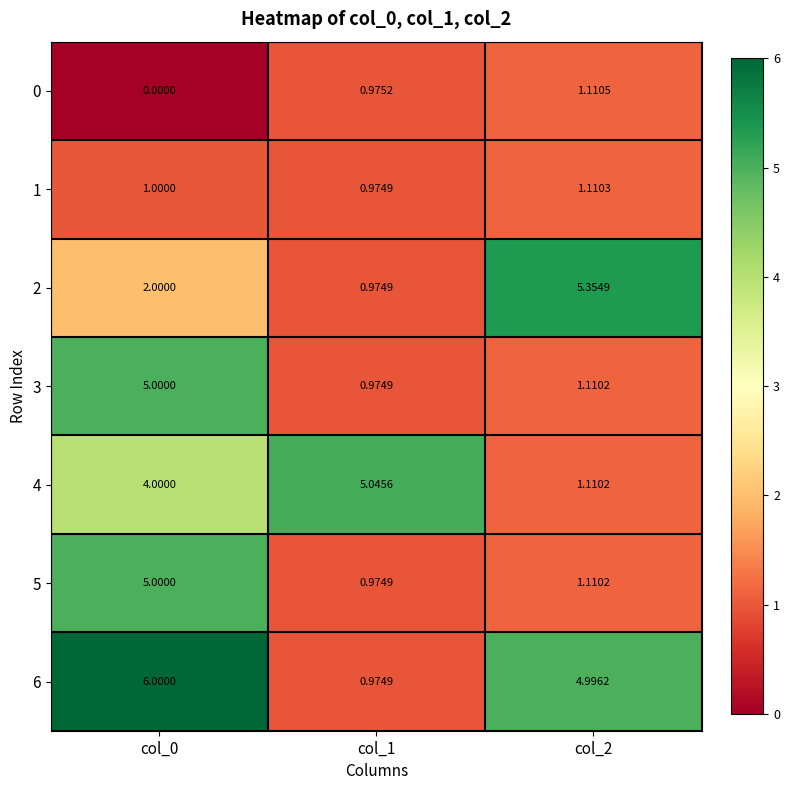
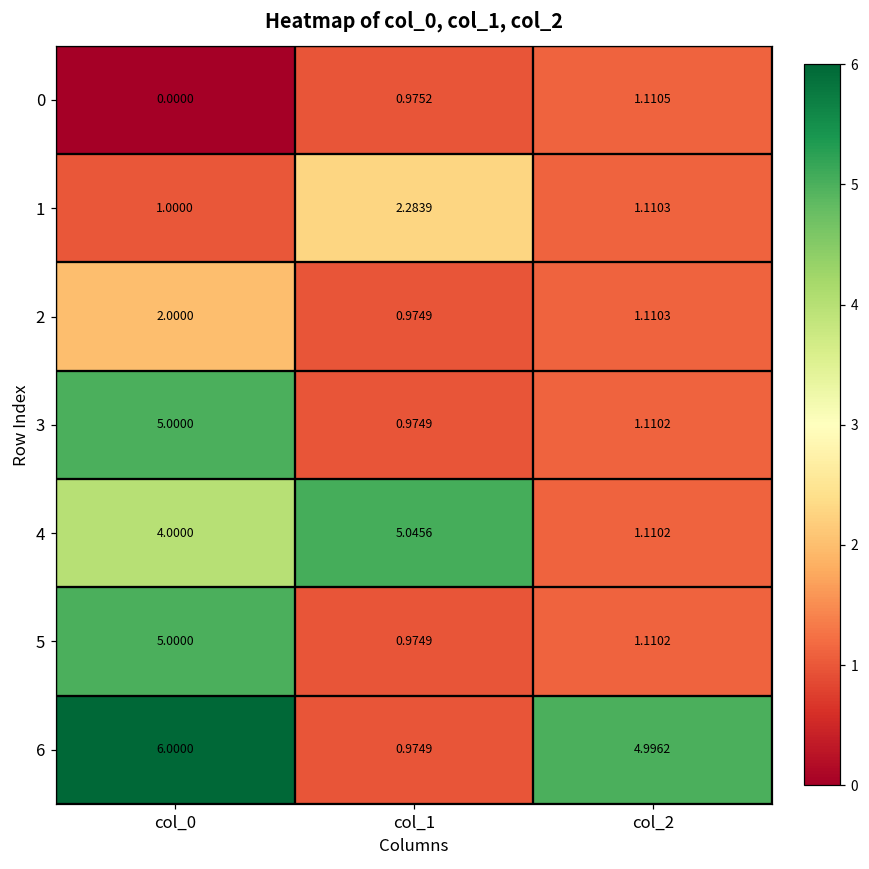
  {
    "0": {
      "col_0": 0.0000,
      "col_1": 0.9752,
      "col_2": 1.1105
    },
    "1": {
      "col_0": 1.0000,
-     "col_1": 0.9749,
+     "col_1": 2.2839,
      "col_2": 1.1103
    },
    "2": {
      "col_0": 2.0000,
      "col_1": 0.9749,
-     "col_2": 5.3549
+     "col_2": 1.1103
    },
    "3": {
      "col_0": 5.0000,
      "col_1": 0.9749,
      "col_2": 1.1102
    },
    "4": {
      "col_0": 4.0000,
      "col_1": 5.0456,
      "col_2": 1.1102
    },
    "5": {
      "col_0": 5.0000,
      "col_1": 0.9749,
      "col_2": 1.1102
    },
    "6": {
      "col_0": 6.0000,
      "col_1": 0.9749,
      "col_2": 4.9962
    }
  }
